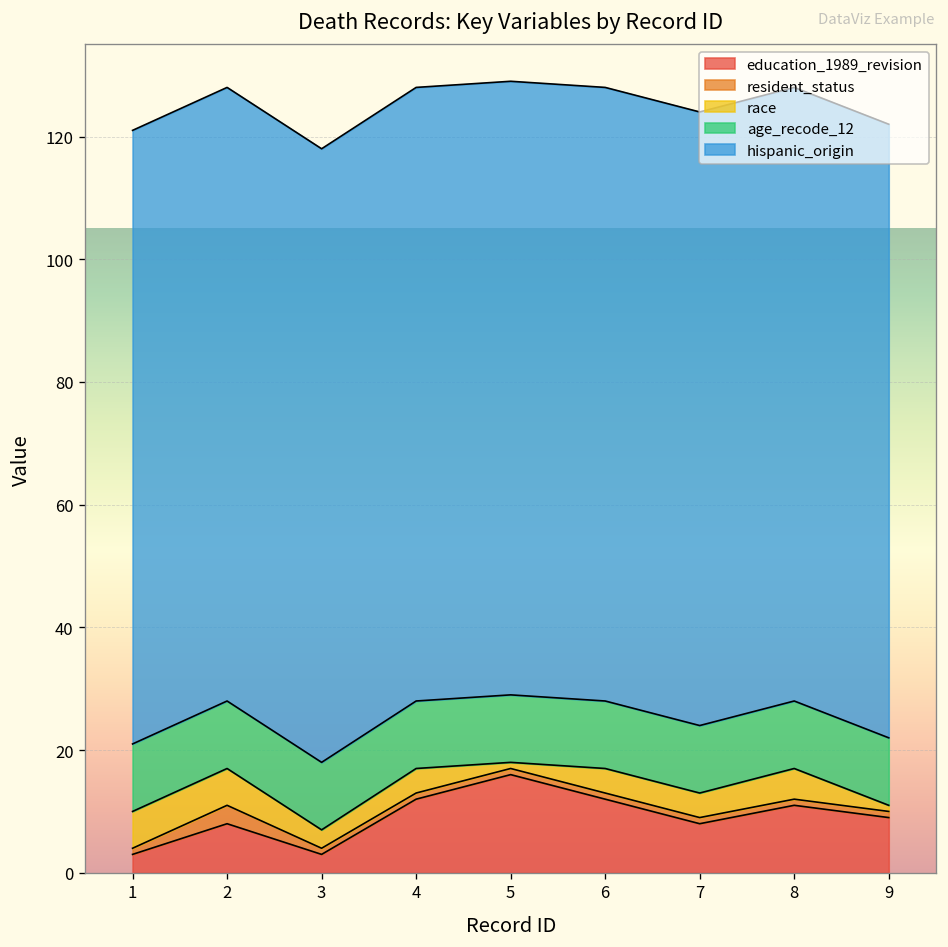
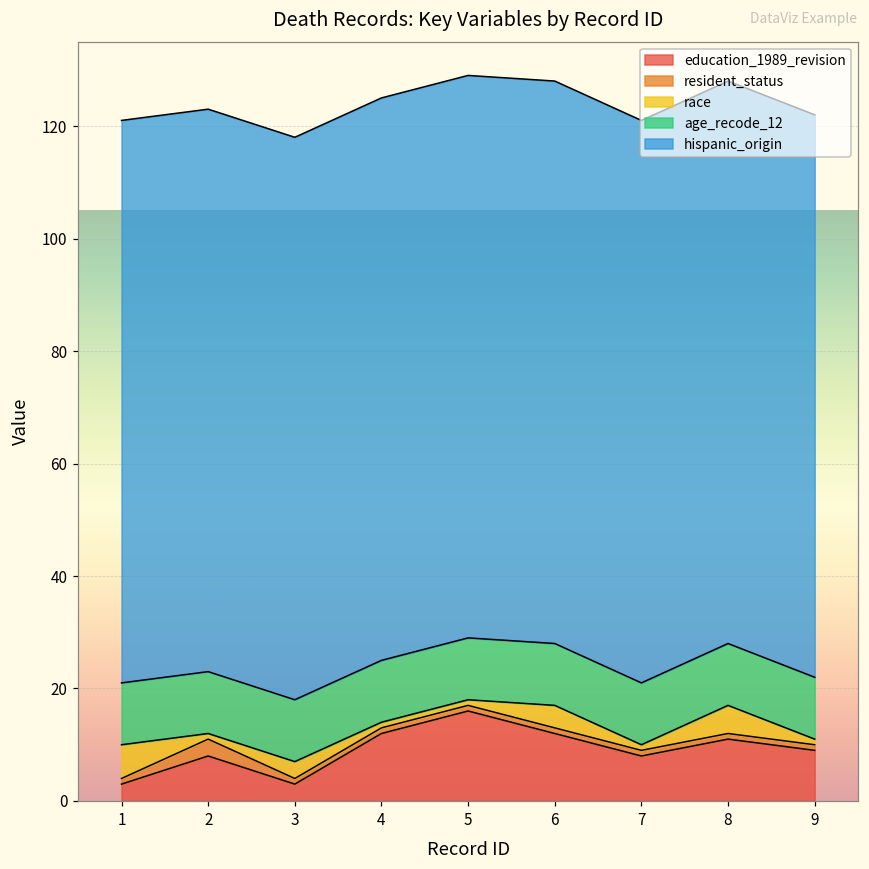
  {
    "race": {
      "1": 6,
-     "2": 6,
+     "2": 1,
      "3": 3,
-     "4": 4,
+     "4": 1,
      "5": 1,
      "6": 4,
-     "7": 4,
+     "7": 1,
      "8": 5,
      "9": 1
    },
    "age_recode_12": {
      "1": 11,
      "2": 11,
      "3": 11,
      "4": 11,
      "5": 11,
      "6": 11,
      "7": 11,
      "8": 11,
      "9": 11
    },
    "hispanic_origin": {
      "1": 100,
      "2": 100,
      "3": 100,
      "4": 100,
      "5": 100,
      "6": 100
    }
  }
